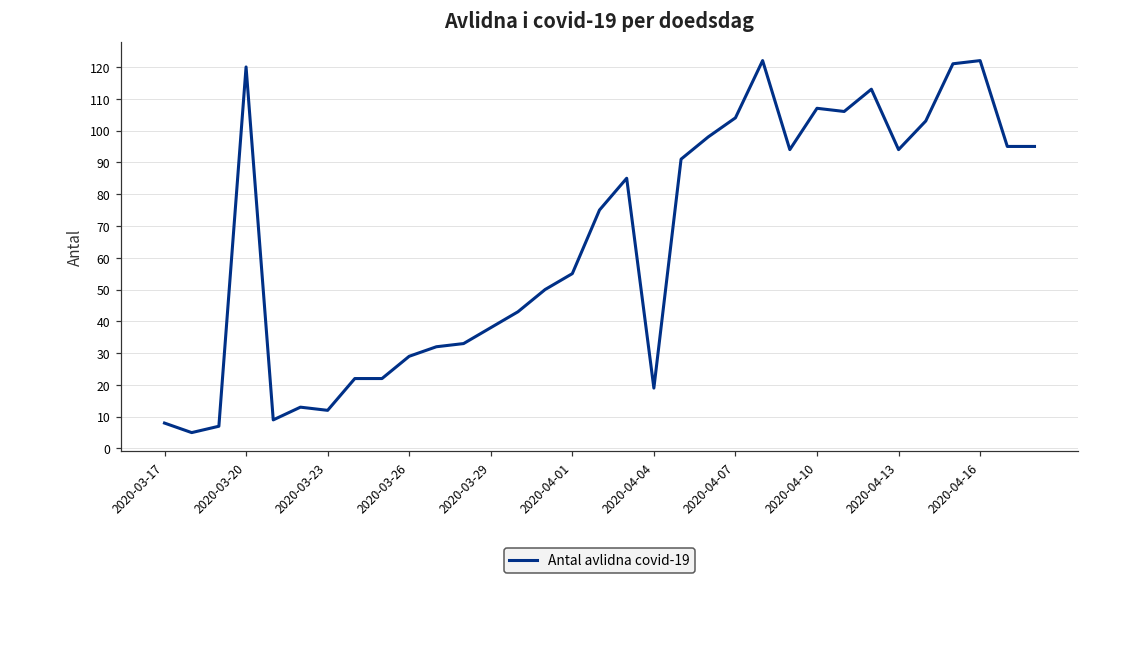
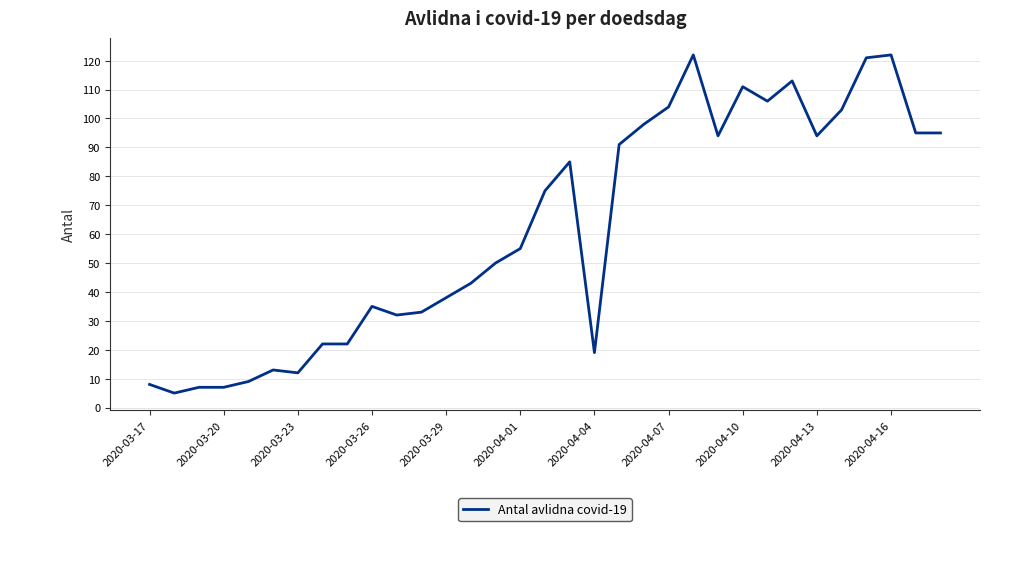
  {
    "2020-03-17": 8,
-   "2020-03-20": 120,
+   "2020-03-20": 7,
    "2020-03-23": 12,
-   "2020-03-26": 29,
+   "2020-03-26": 35,
    "2020-03-29": 38,
    "2020-04-01": 55,
    "2020-04-04": 19,
    "2020-04-07": 104,
-   "2020-04-10": 107,
+   "2020-04-10": 111,
    "2020-04-13": 94,
    "2020-04-16": 122
  }
